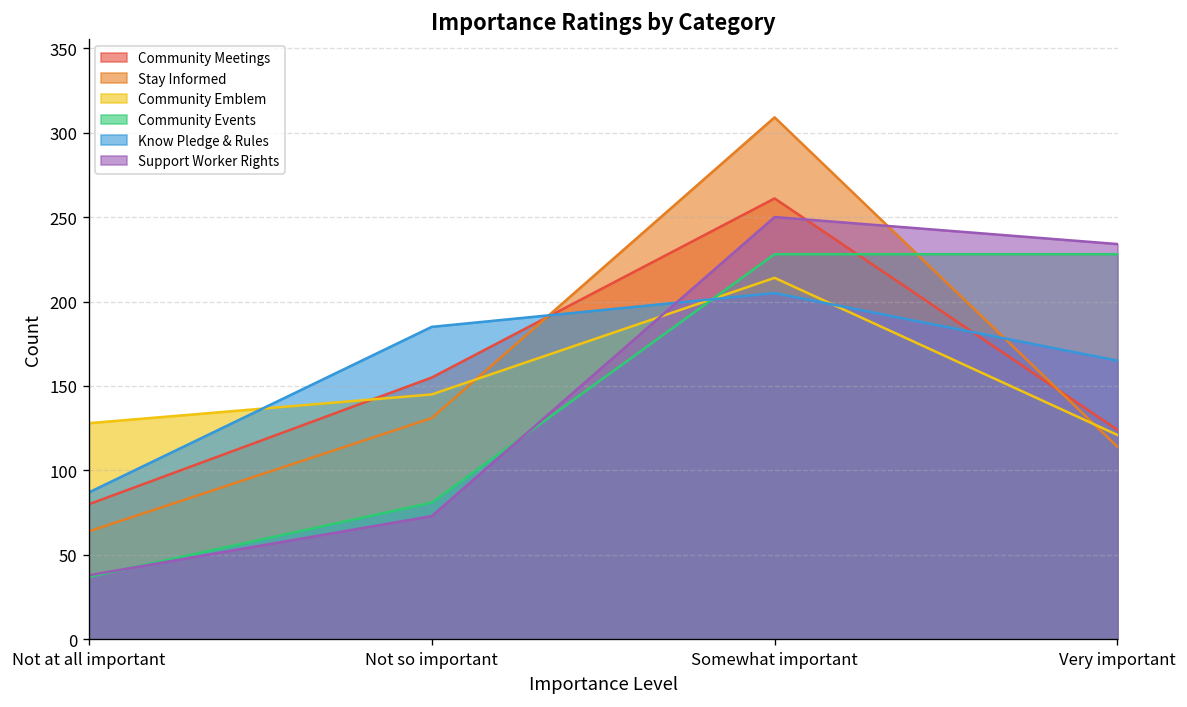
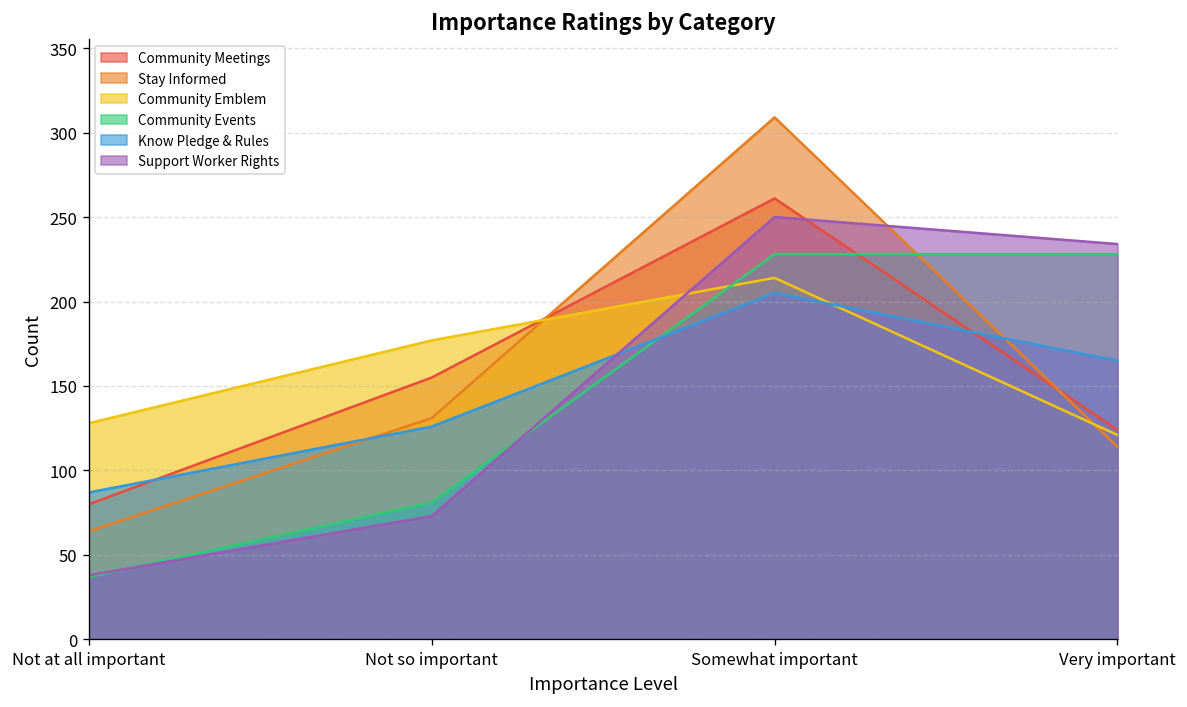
  {
    "Community Emblem": {
      "Not at all important": 128,
-     "Not so important": 145,
+     "Not so important": 177,
      "Somewhat important": 214,
      "Very important": 121
    },
    "Community Events": {
      "Not so important": 81,
      "Somewhat important": 228,
      "Very important": 228
    },
    "Know Pledge & Rules": {
      "Not at all important": 87,
-     "Not so important": 185,
+     "Not so important": 126,
      "Somewhat important": 205,
      "Very important": 165
    },
    "Support Worker Rights": {
      "Not so important": 73,
      "Somewhat important": 250,
      "Very important": 234
    }
  }
